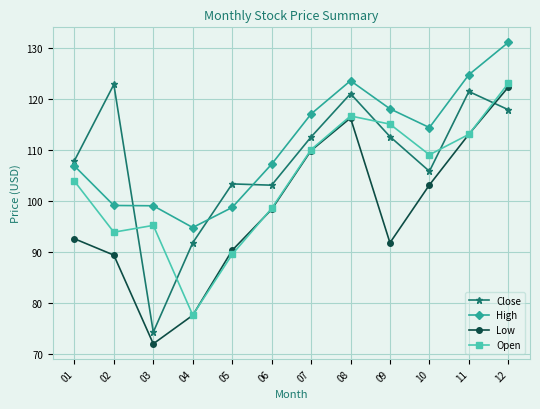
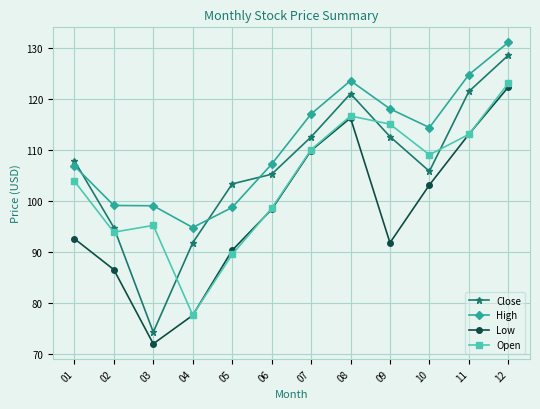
  {
    "Close": {
      "01": 108,
-     "02": 123,
+     "02": 95,
      "03": 74,
      "04": 92,
      "05": 103,
-     "06": 103,
+     "06": 105,
      "07": 112,
      "08": 121,
      "09": 113,
      "10": 106,
      "11": 121,
-     "12": 118
+     "12": 128
    },
    "Low": {
      "01": 93,
-     "02": 89,
+     "02": 87,
      "03": 72,
      "05": 90,
      "09": 92,
      "10": 103,
      "12": 122
    }
  }
